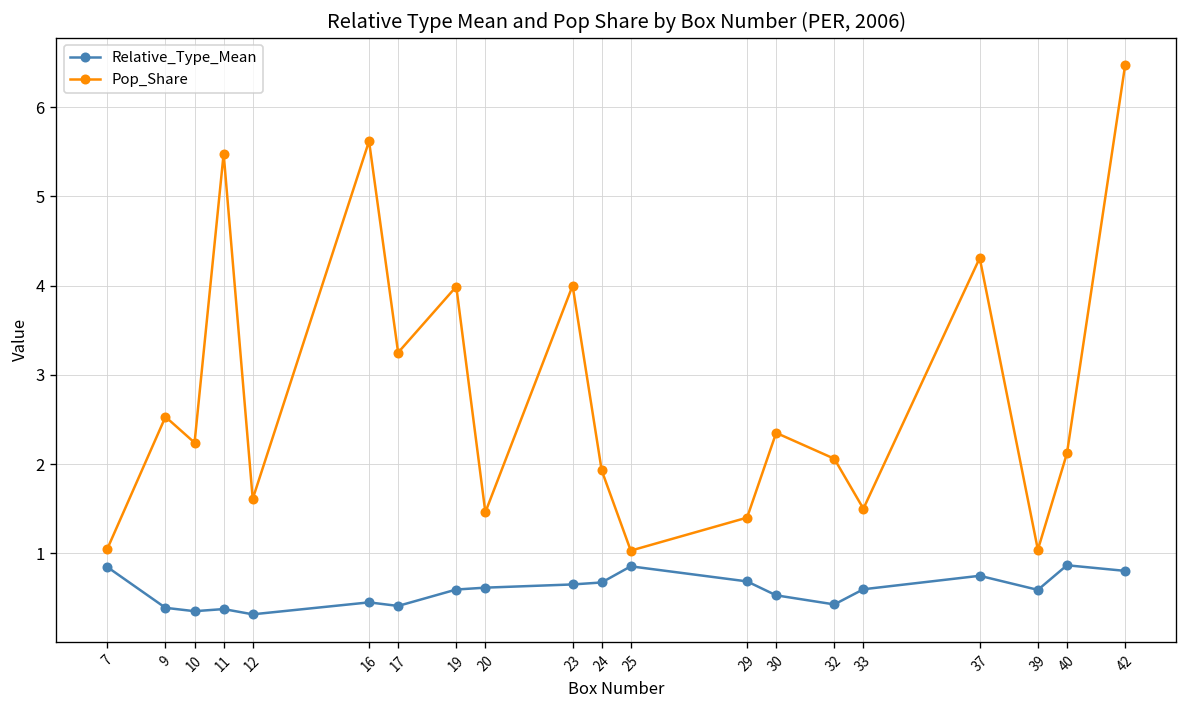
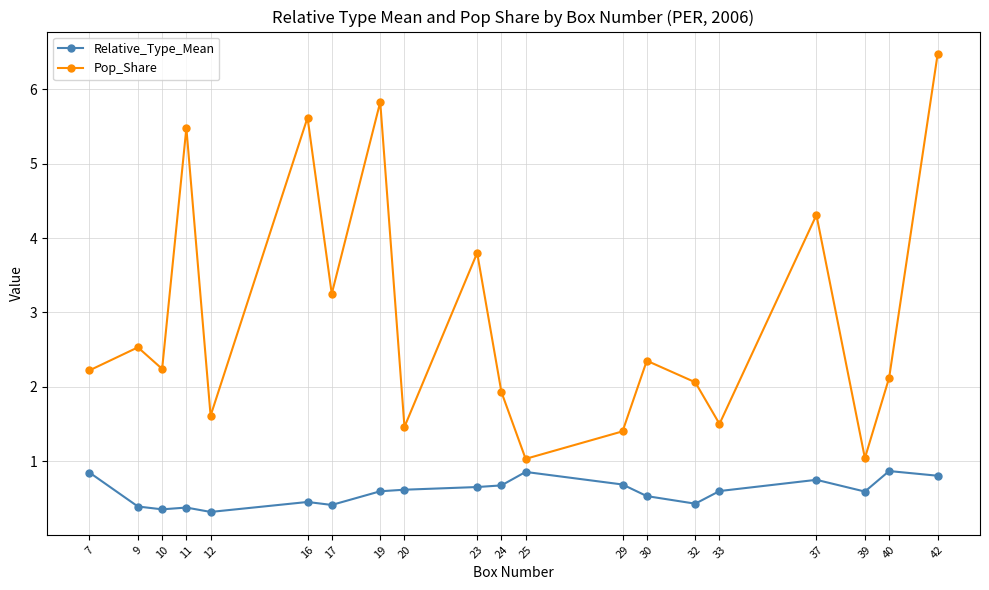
  {
    "Relative_Type_Mean": {
      "7": 0.8,
      "9": 0.4,
      "10": 0.4,
      "11": 0.4,
      "12": 0.3,
      "16": 0.5,
      "17": 0.4,
      "19": 0.6,
      "20": 0.6,
      "23": 0.7,
      "24": 0.7,
      "25": 0.9,
      "29": 0.7,
      "30": 0.5,
      "32": 0.4,
      "33": 0.6,
      "37": 0.7,
      "39": 0.6,
      "40": 0.9,
      "42": 0.8
    },
    "Pop_Share": {
-     "7": 1.1,
+     "7": 2.2,
      "9": 2.5,
      "10": 2.2,
      "11": 5.5,
      "12": 1.6,
      "16": 5.6,
      "17": 3.3,
-     "19": 4.0,
+     "19": 5.8,
      "20": 1.5,
-     "23": 4.0,
+     "23": 3.8,
      "24": 1.9,
      "25": 1.0,
      "29": 1.4,
      "30": 2.4,
      "32": 2.1,
      "33": 1.5,
      "37": 4.3,
      "39": 1.0,
      "40": 2.1,
      "42": 6.5
    }
  }
